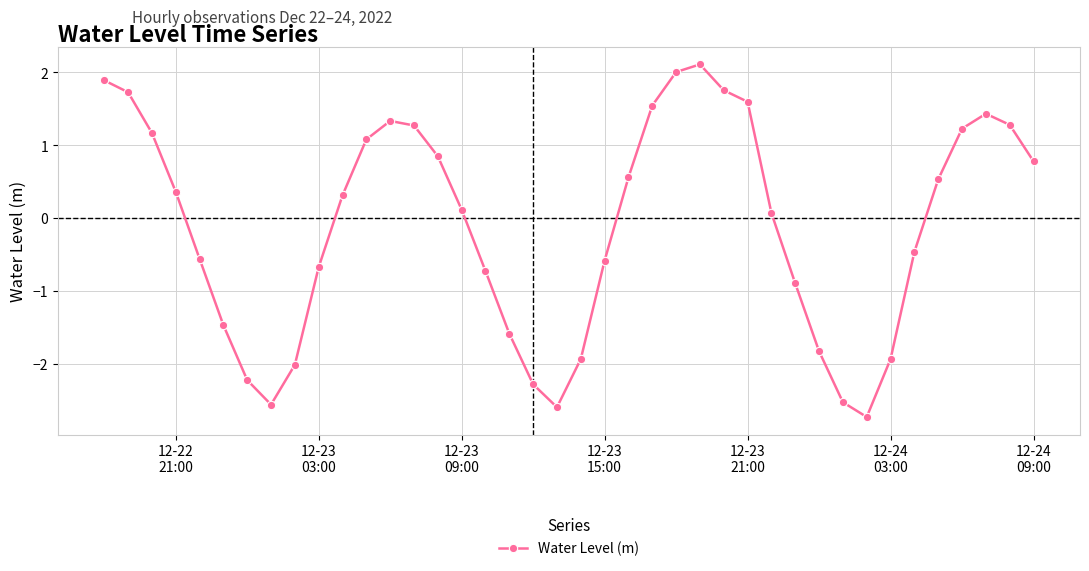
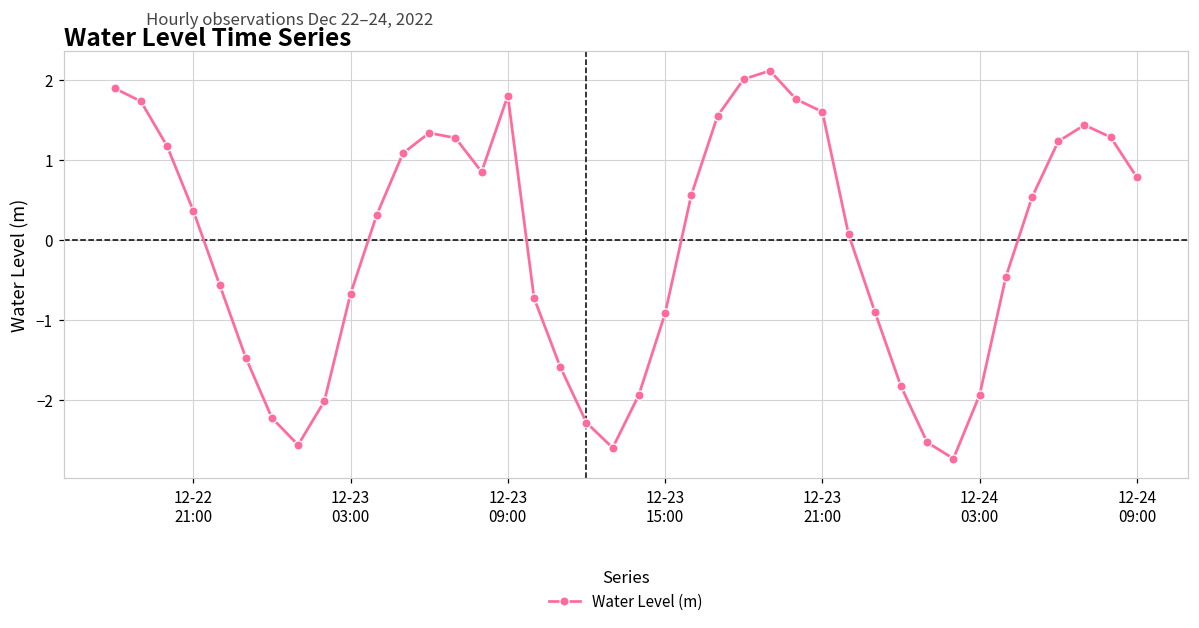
  {
    "12-22 21:00": 0.4,
    "12-23 03:00": -0.7,
-   "12-23 09:00": 0.1,
-   "12-23 15:00": -0.6,
+   "12-23 09:00": 1.8,
+   "12-23 15:00": -0.9,
    "12-23 21:00": 1.6,
    "12-24 03:00": -1.9,
    "12-24 09:00": 0.8
  }
